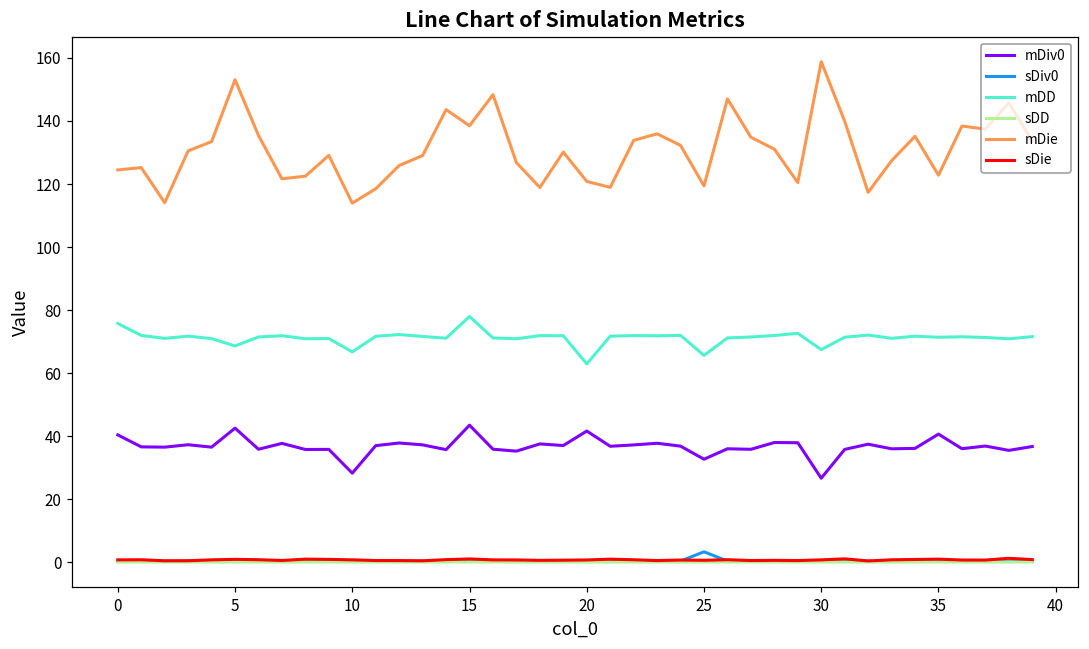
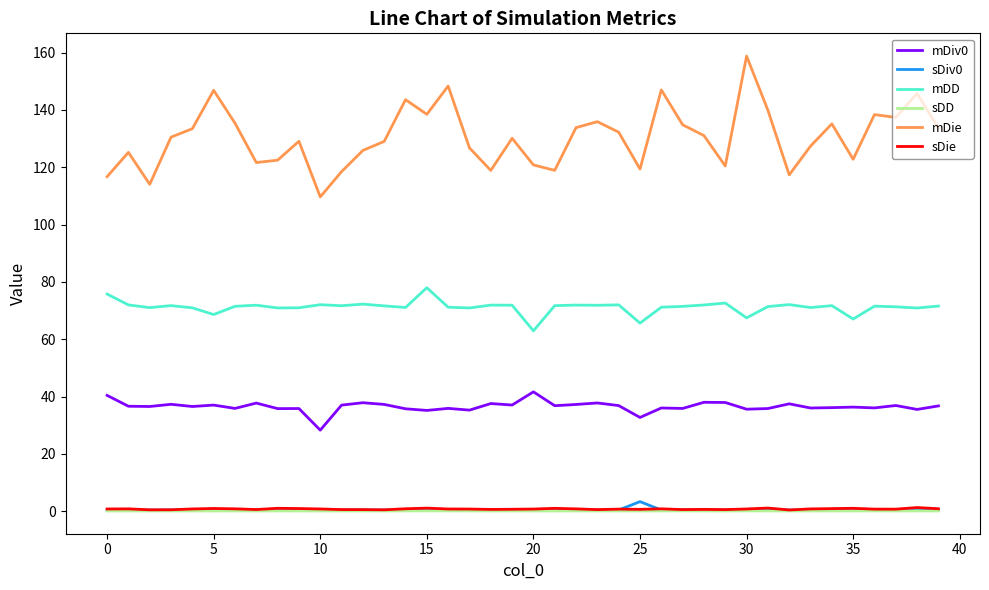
  {
    "mDiv0": {
      "0": 40,
-     "5": 43,
+     "5": 37,
      "10": 28,
-     "15": 44,
+     "15": 35,
      "20": 42,
      "25": 33,
-     "30": 27,
-     "35": 41
+     "30": 36,
+     "35": 36
    },
    "sDiv0": {
      "25": 3
    },
    "mDD": {
      "0": 76,
      "5": 69,
-     "10": 67,
+     "10": 72,
      "15": 78,
      "20": 63,
      "25": 66,
      "30": 67,
-     "35": 71
+     "35": 67
    },
    "mDie": {
-     "0": 124,
-     "5": 153,
-     "10": 114,
+     "0": 117,
+     "5": 147,
+     "10": 110,
      "15": 138,
      "20": 121,
      "25": 119,
      "30": 159,
      "35": 123
    }
  }
